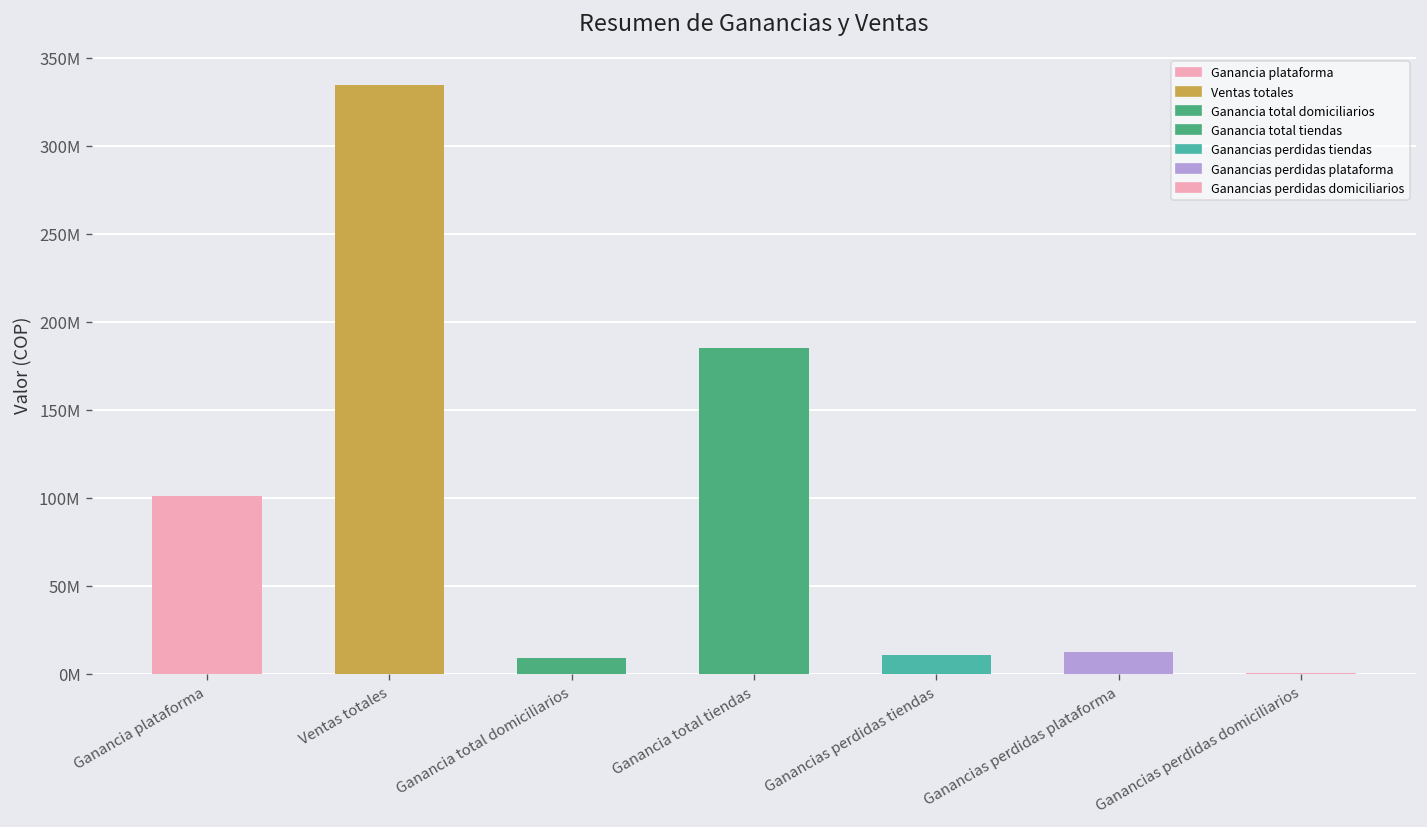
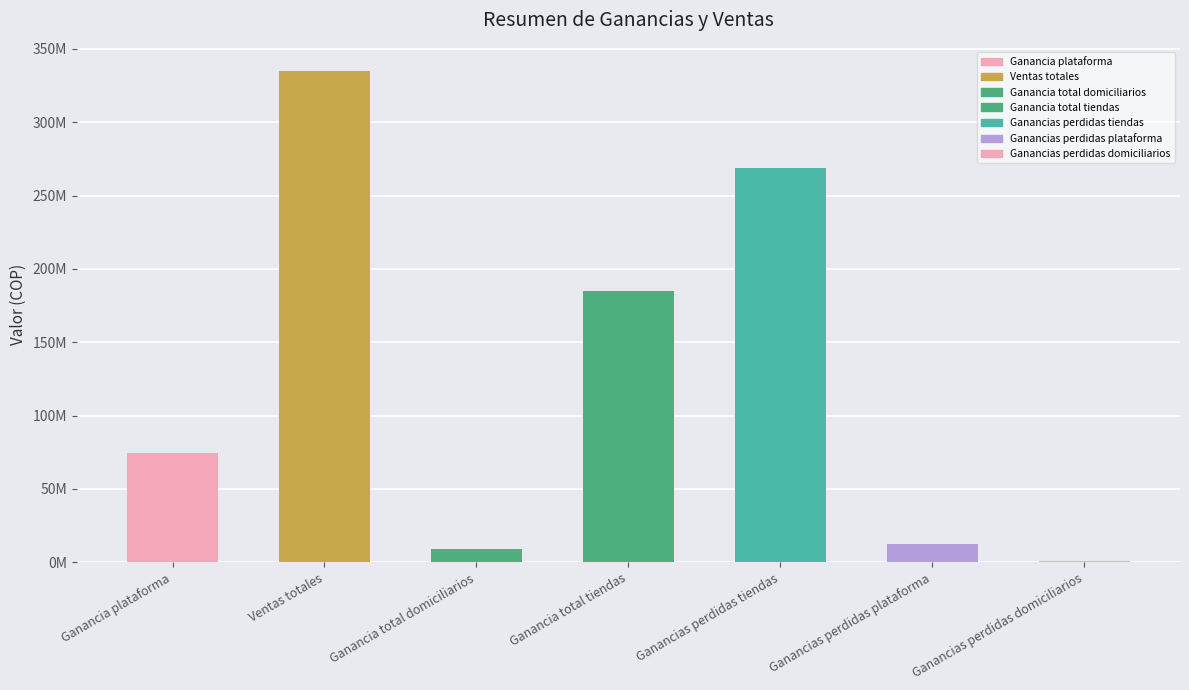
  {
-   "Ganancia plataforma": 101000000,
+   "Ganancia plataforma": 74000000,
    "Ventas totales": 335000000,
    "Ganancia total domiciliarios": 9000000,
    "Ganancia total tiendas": 185000000,
-   "Ganancias perdidas tiendas": 11000000,
+   "Ganancias perdidas tiendas": 269000000,
    "Ganancias perdidas plataforma": 12000000
  }
